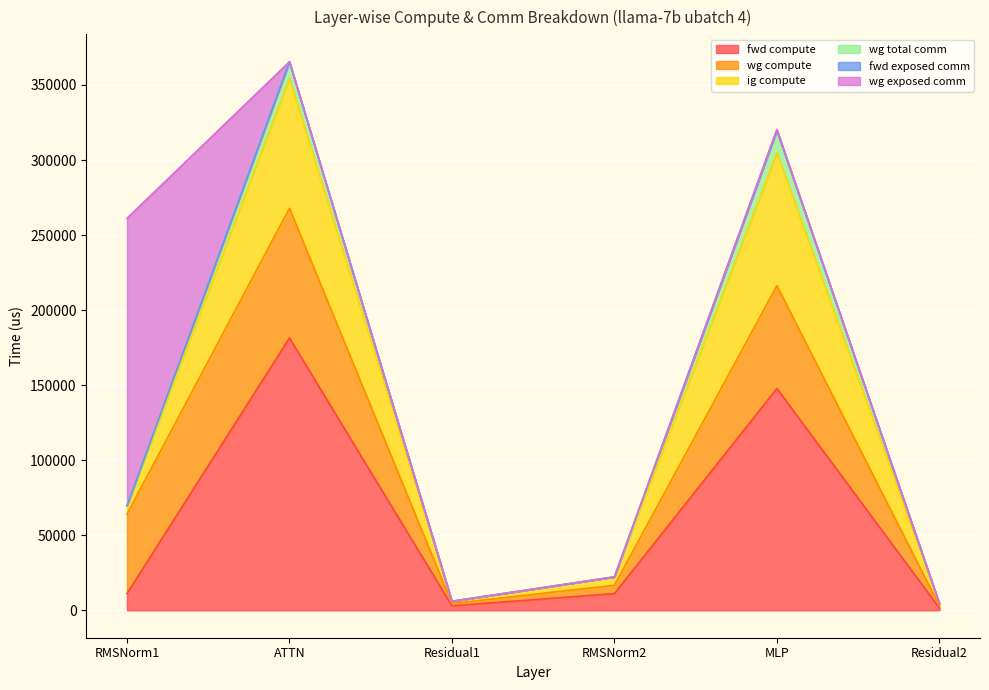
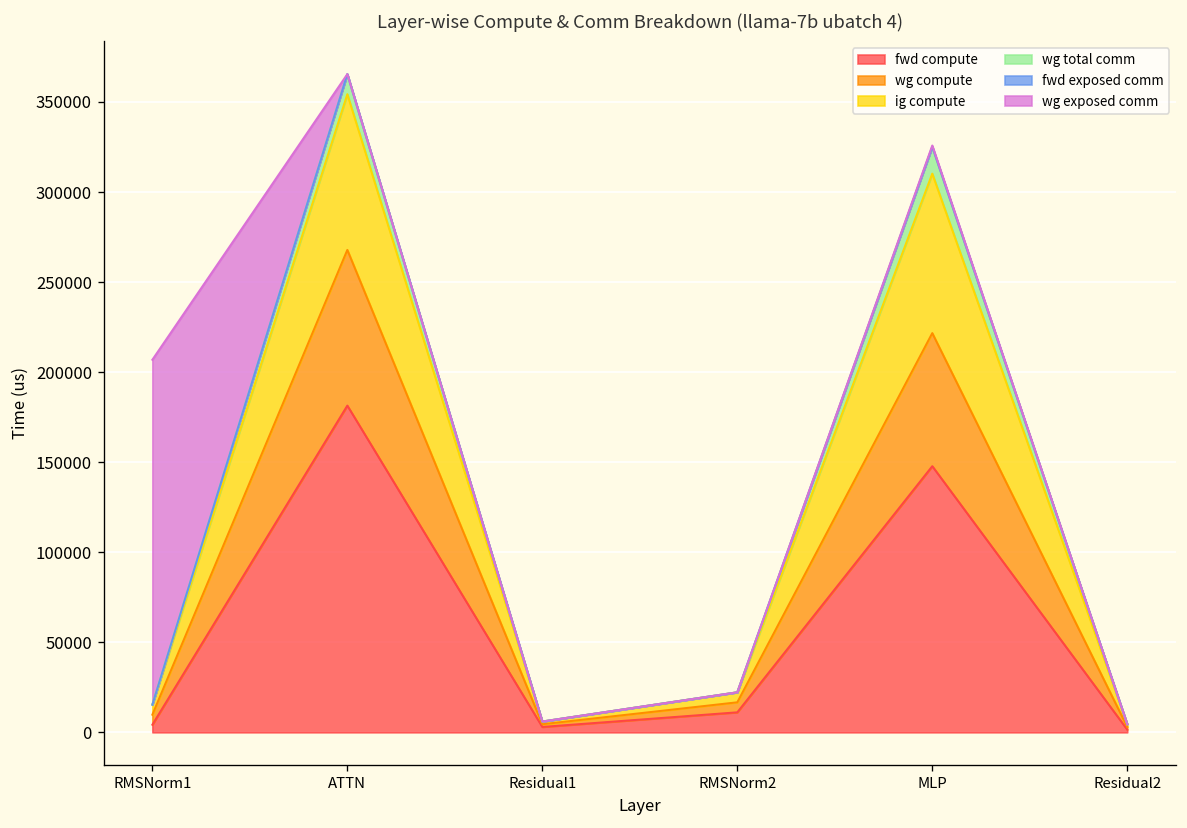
  {
    "fwd compute": {
-     "RMSNorm1": 11000,
+     "RMSNorm1": 4000,
      "ATTN": 181000,
      "RMSNorm2": 11000,
      "MLP": 148000
    },
    "wg compute": {
-     "RMSNorm1": 53000,
+     "RMSNorm1": 6000,
      "ATTN": 86000,
      "RMSNorm2": 6000,
-     "MLP": 69000
+     "MLP": 74000
    },
    "ig compute": {
      "ATTN": 86000,
      "MLP": 89000
    },
    "wg exposed comm": {
      "RMSNorm1": 192000
    }
  }
